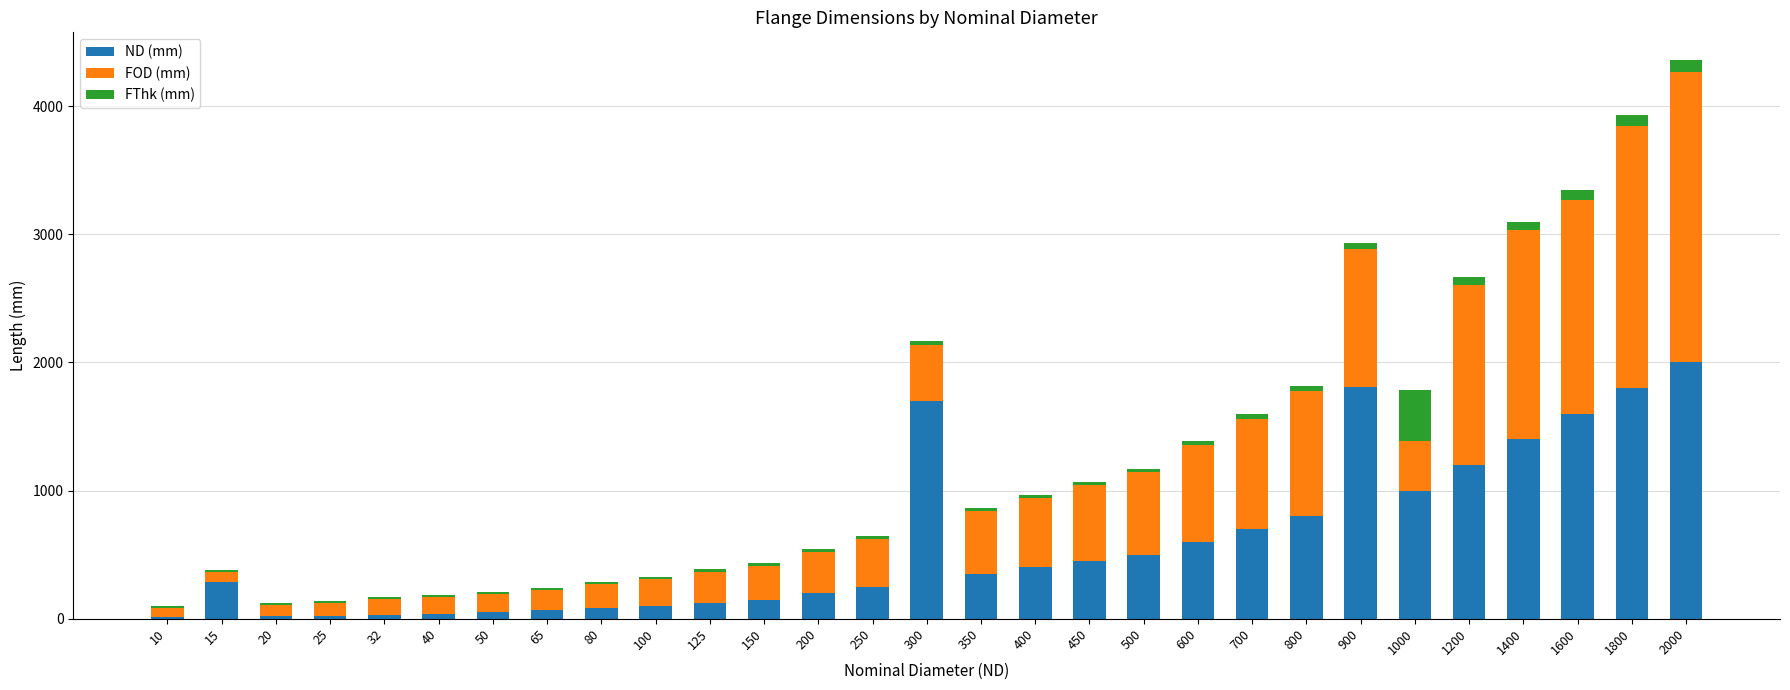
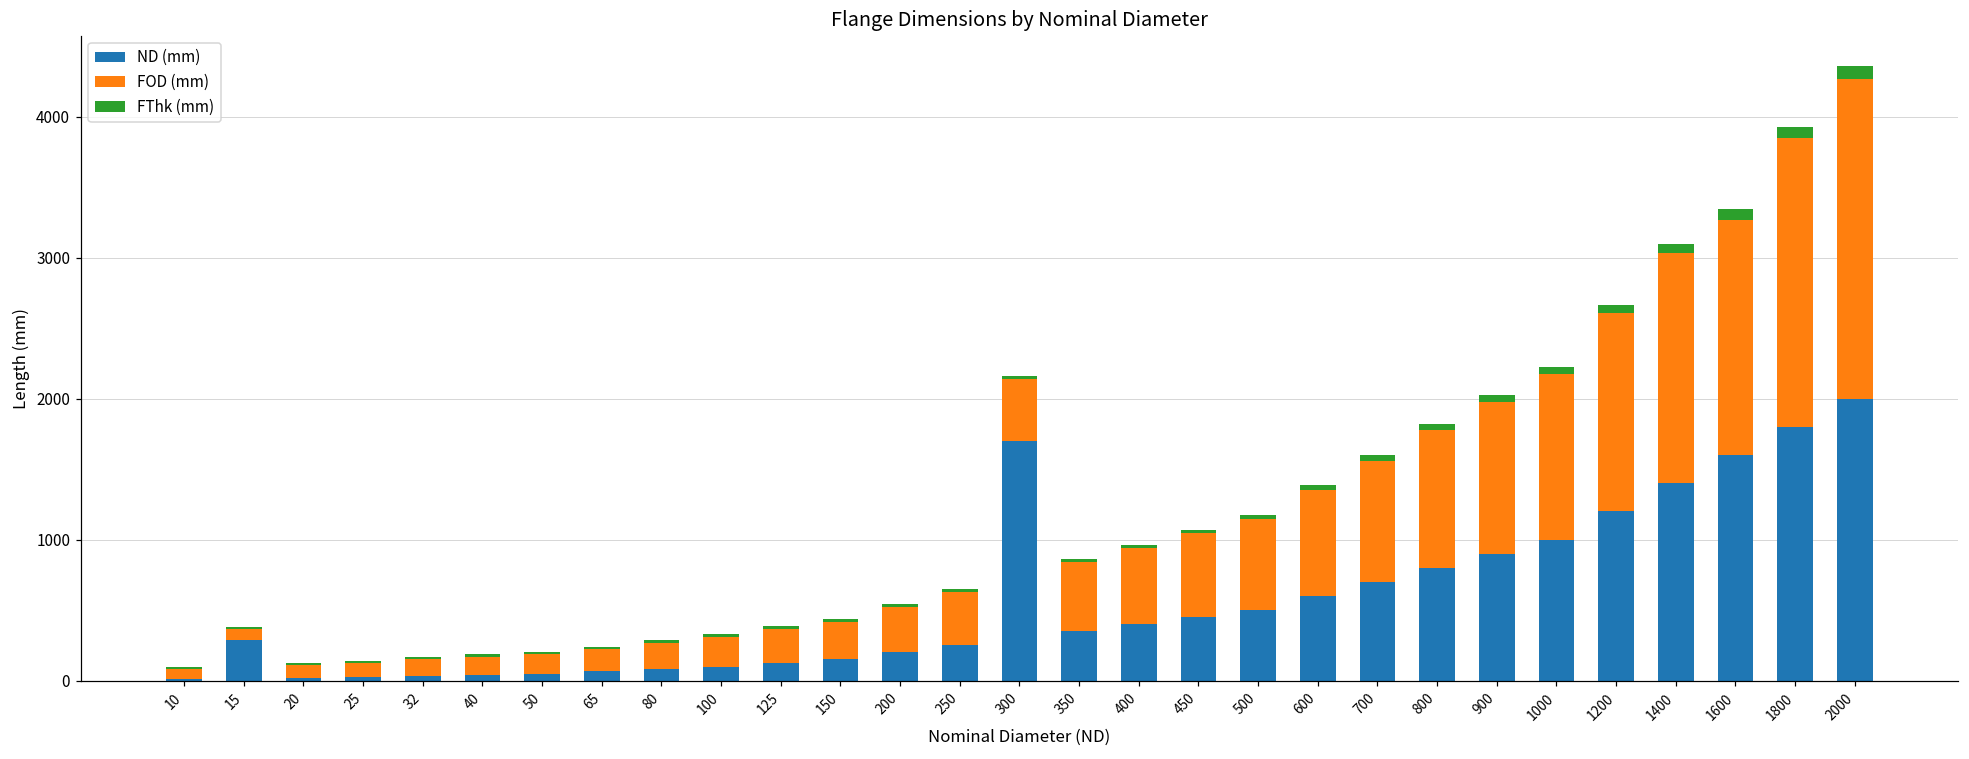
  {
    "ND (mm)": {
      "15": 290,
      "20": 20,
      "25": 30,
      "32": 30,
      "40": 40,
      "50": 50,
      "65": 70,
      "80": 80,
      "100": 100,
      "125": 130,
      "150": 150,
      "200": 200,
      "250": 250,
      "300": 1700,
      "350": 350,
      "400": 400,
      "450": 450,
      "500": 500,
      "600": 600,
      "700": 700,
      "800": 800,
-     "900": 1810,
+     "900": 900,
      "1000": 1000,
      "1200": 1200,
      "1400": 1400,
      "1600": 1600,
      "1800": 1800,
      "2000": 2000
    },
    "FOD (mm)": {
      "10": 80,
      "15": 80,
      "20": 90,
      "25": 100,
      "32": 120,
      "40": 130,
      "50": 140,
      "65": 160,
      "80": 190,
      "100": 210,
      "125": 240,
      "150": 270,
      "200": 320,
      "250": 380,
      "300": 440,
      "350": 490,
      "400": 540,
      "450": 600,
      "500": 650,
      "600": 760,
      "700": 860,
      "800": 980,
      "900": 1080,
-     "1000": 390,
+     "1000": 1180,
      "1200": 1410,
      "1400": 1630,
      "1600": 1670,
      "1800": 2050,
      "2000": 2270
    },
    "FThk (mm)": {
      "125": 20,
      "150": 20,
      "200": 20,
      "250": 20,
      "300": 20,
      "350": 20,
      "400": 20,
      "450": 20,
      "500": 30,
      "600": 30,
      "700": 40,
      "800": 40,
      "900": 50,
-     "1000": 390,
+     "1000": 50,
      "1200": 60,
      "1400": 70,
      "1600": 80,
      "1800": 80,
      "2000": 90
    }
  }
